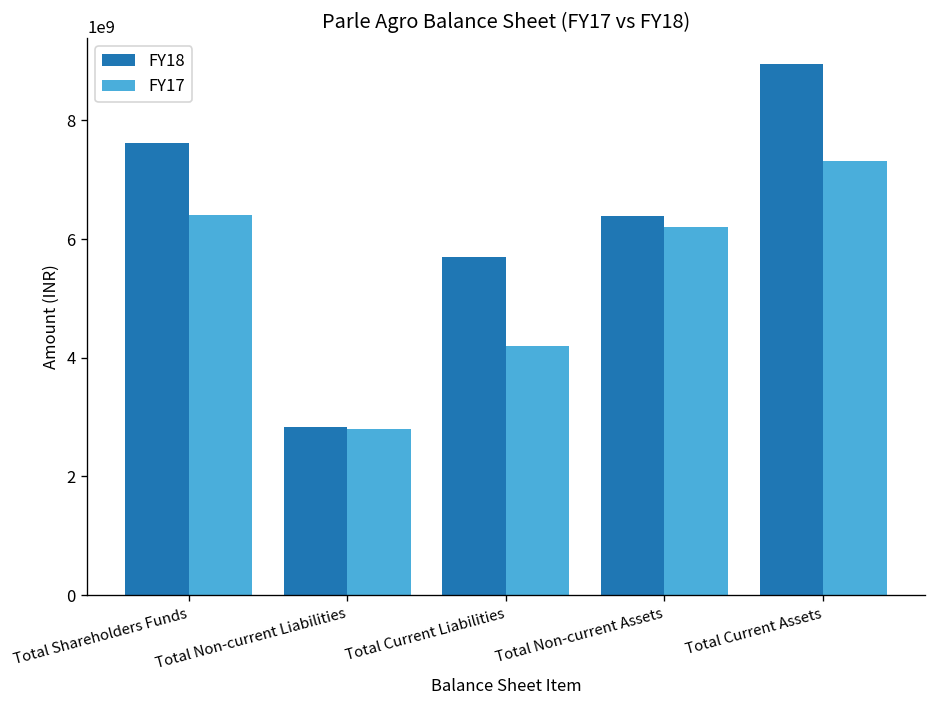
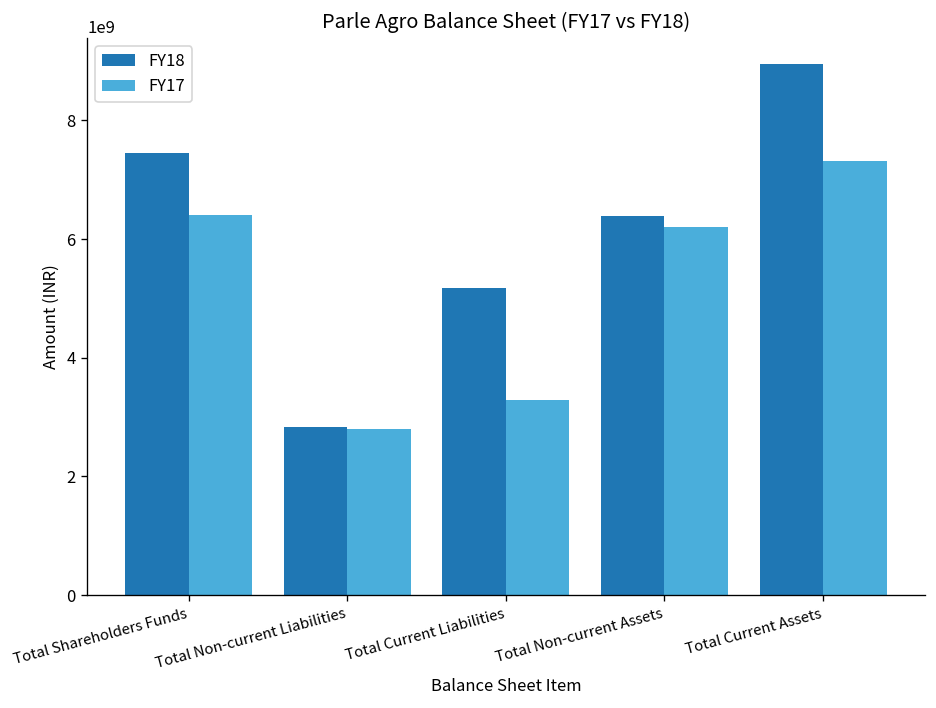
  {
    "FY18": {
-     "Total Shareholders Funds": 7600000000,
+     "Total Shareholders Funds": 7400000000,
      "Total Non-current Liabilities": 2800000000,
-     "Total Current Liabilities": 5700000000,
+     "Total Current Liabilities": 5200000000,
      "Total Non-current Assets": 6400000000,
      "Total Current Assets": 8900000000
    },
    "FY17": {
      "Total Shareholders Funds": 6400000000,
      "Total Non-current Liabilities": 2800000000,
-     "Total Current Liabilities": 4200000000,
+     "Total Current Liabilities": 3300000000,
      "Total Non-current Assets": 6200000000,
      "Total Current Assets": 7300000000
    }
  }
